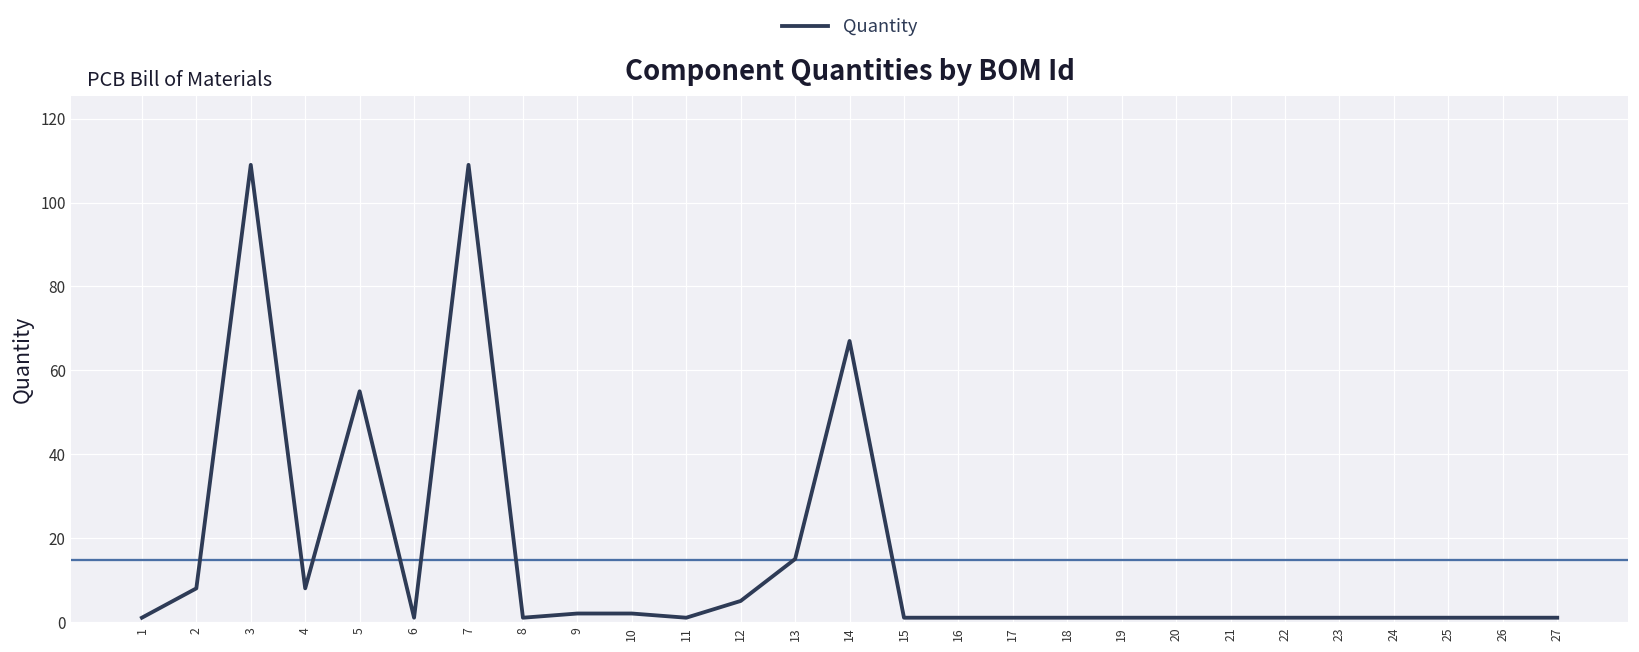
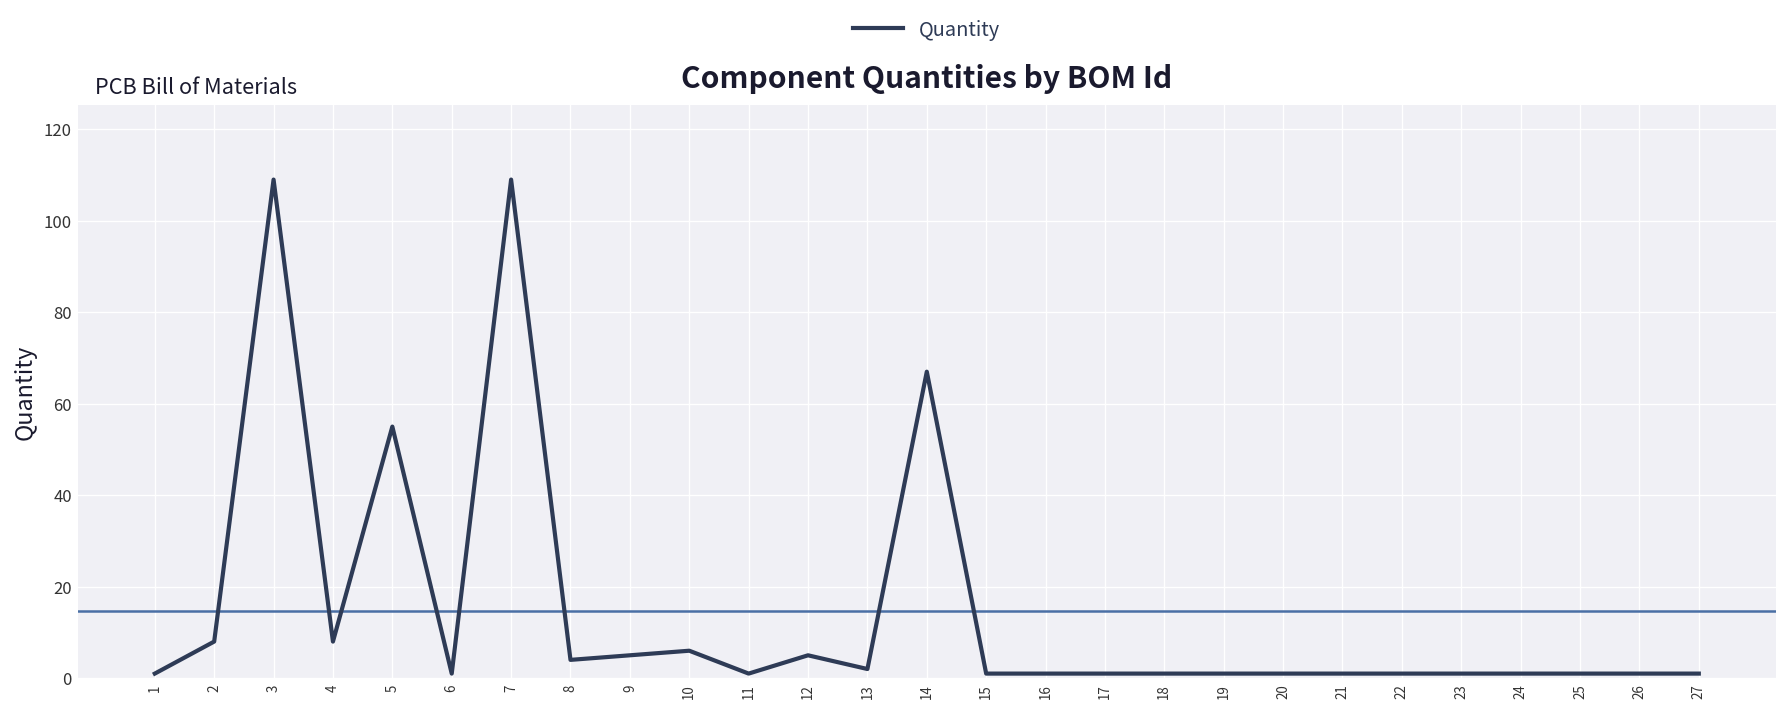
  {
    "1": 1,
    "2": 8,
    "3": 109,
    "4": 8,
    "5": 55,
    "6": 1,
    "7": 109,
-   "8": 1,
-   "9": 2,
-   "10": 2,
+   "8": 4,
+   "9": 5,
+   "10": 6,
    "11": 1,
    "12": 5,
-   "13": 15,
+   "13": 2,
    "14": 67,
    "15": 1,
    "16": 1,
    "17": 1,
    "18": 1,
    "19": 1,
    "20": 1,
    "21": 1,
    "22": 1,
    "23": 1,
    "24": 1,
    "25": 1,
    "26": 1,
    "27": 1
  }
